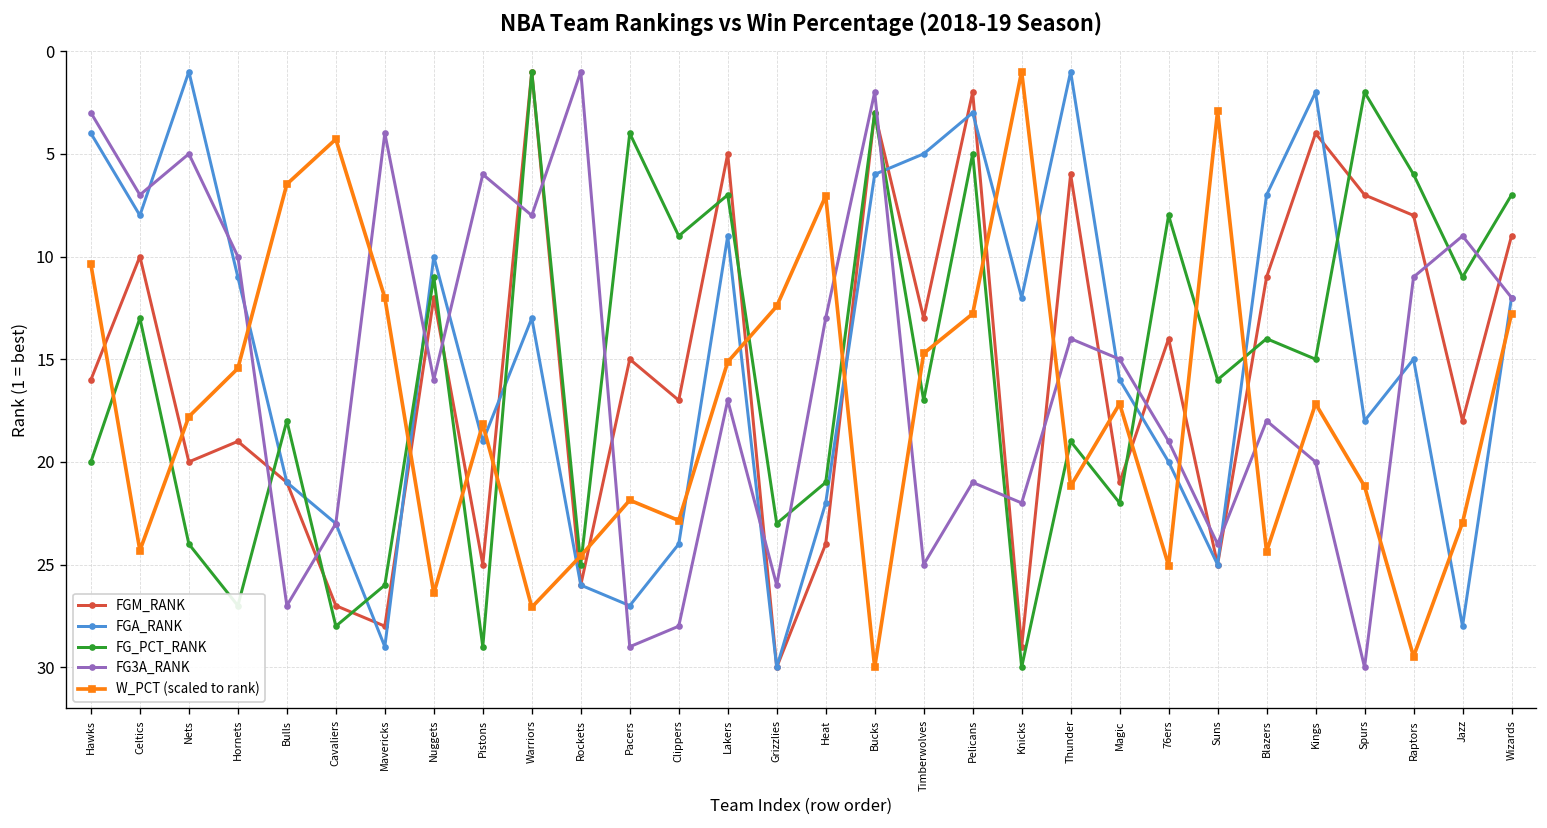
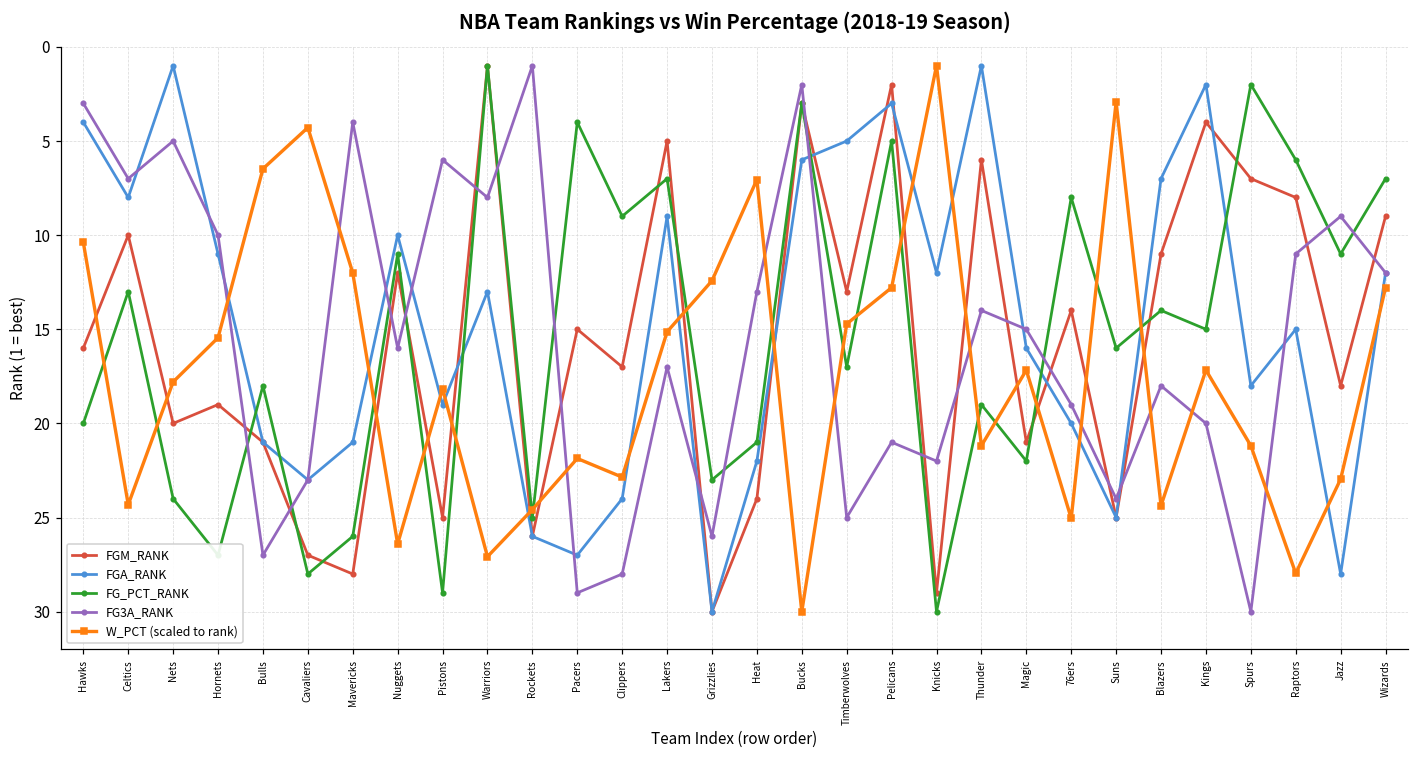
  {
    "FGM_RANK": {
      "Hawks": 16.0,
      "Celtics": 10.0,
      "Nets": 20.0,
      "Hornets": 19.0,
      "Cavaliers": 27.0,
      "Mavericks": 28.0,
      "Nuggets": 12.0,
      "Pistons": 25.0,
      "Pacers": 15.0,
      "Clippers": 17.0,
      "Lakers": 5.0,
      "Heat": 24.0,
      "Timberwolves": 13.0,
      "Pelicans": 2.0,
      "Knicks": 29.0,
      "Thunder": 6.0,
      "Magic": 21.0,
      "76ers": 14.0,
      "Blazers": 11.0,
      "Kings": 4.0,
      "Spurs": 7.0,
      "Raptors": 8.0,
      "Jazz": 18.0,
      "Wizards": 9.0
    },
    "FGA_RANK": {
      "Hawks": 4,
      "Celtics": 8,
      "Nets": 1,
      "Hornets": 11,
-     "Mavericks": 29,
+     "Mavericks": 21,
      "Nuggets": 10,
      "Pistons": 19,
      "Warriors": 13,
      "Pacers": 27,
      "Clippers": 24,
      "Lakers": 9,
      "Heat": 22,
      "Bucks": 6,
      "Timberwolves": 5,
      "Pelicans": 3,
      "Knicks": 12,
      "Thunder": 1,
      "Magic": 16,
      "76ers": 20,
      "Blazers": 7,
      "Kings": 2,
      "Spurs": 18,
      "Raptors": 15,
      "Jazz": 28
    },
    "FG_PCT_RANK": {
      "Hawks": 20.0,
      "Celtics": 13.0,
      "Nets": 24.0,
      "Bulls": 18.0,
      "Cavaliers": 28.0,
      "Mavericks": 26.0,
      "Nuggets": 11.0,
      "Pistons": 29.0,
      "Rockets": 25.0,
      "Pacers": 4.0,
      "Clippers": 9.0,
      "Lakers": 7.0,
      "Grizzlies": 23.0,
      "Heat": 21.0,
      "Timberwolves": 17.0,
      "Pelicans": 5.0,
      "Knicks": 30.0,
      "Thunder": 19.0,
      "Magic": 22.0,
      "76ers": 8.0,
      "Suns": 16.0,
      "Blazers": 14.0,
      "Kings": 15.0,
      "Spurs": 2.0,
      "Raptors": 6.0,
      "Jazz": 11.0,
      "Wizards": 7.0
    },
    "FG3A_RANK": {
      "Hawks": 3.0,
      "Celtics": 7.0,
      "Nets": 5.0,
      "Hornets": 10.0,
      "Bulls": 27.0,
      "Mavericks": 4.0,
      "Nuggets": 16.0,
      "Pistons": 6.0,
      "Warriors": 8.0,
      "Rockets": 1.0,
      "Pacers": 29.0,
      "Clippers": 28.0,
      "Lakers": 17.0,
      "Grizzlies": 26.0,
      "Heat": 13.0,
      "Bucks": 2.0,
      "Timberwolves": 25.0,
      "Pelicans": 21.0,
      "Knicks": 22.0,
      "Thunder": 14.0,
      "Magic": 15.0,
      "76ers": 19.0,
      "Suns": 24.0,
      "Blazers": 18.0,
      "Kings": 20.0,
      "Spurs": 30.0,
      "Raptors": 11.0,
      "Jazz": 9.0
    },
    "W_PCT (scaled to rank)": {
      "Hawks": 10.4,
      "Celtics": 24.3,
      "Nets": 17.8,
      "Hornets": 15.4,
      "Bulls": 6.5,
      "Cavaliers": 4.3,
      "Mavericks": 12.0,
      "Nuggets": 26.4,
      "Pistons": 18.2,
      "Warriors": 27.1,
      "Rockets": 24.6,
      "Pacers": 21.9,
      "Clippers": 22.9,
      "Lakers": 15.1,
      "Grizzlies": 12.4,
      "Heat": 7.1,
      "Bucks": 30.0,
      "Timberwolves": 14.7,
      "Pelicans": 12.8,
      "Knicks": 1.0,
      "Thunder": 21.2,
      "Magic": 17.2,
      "76ers": 25.0,
      "Suns": 2.9,
      "Blazers": 24.4,
      "Kings": 17.2,
      "Spurs": 21.2,
-     "Raptors": 29.5,
+     "Raptors": 28.0,
      "Jazz": 23.0,
      "Wizards": 12.8
    }
  }
